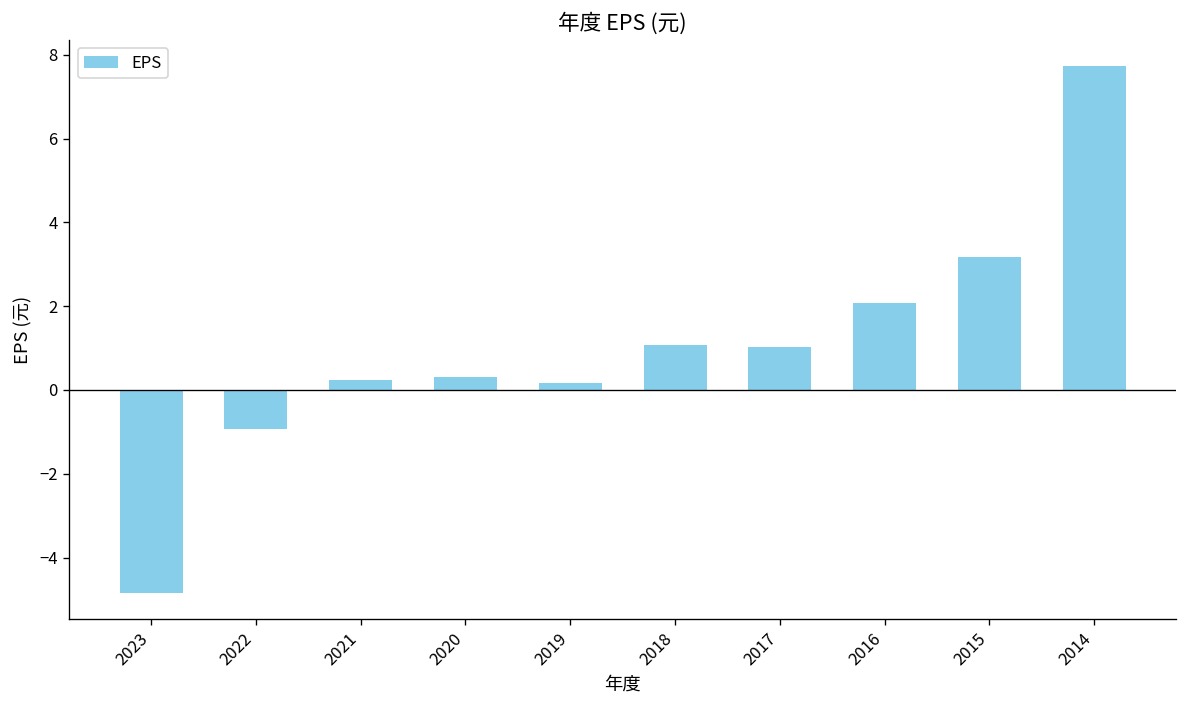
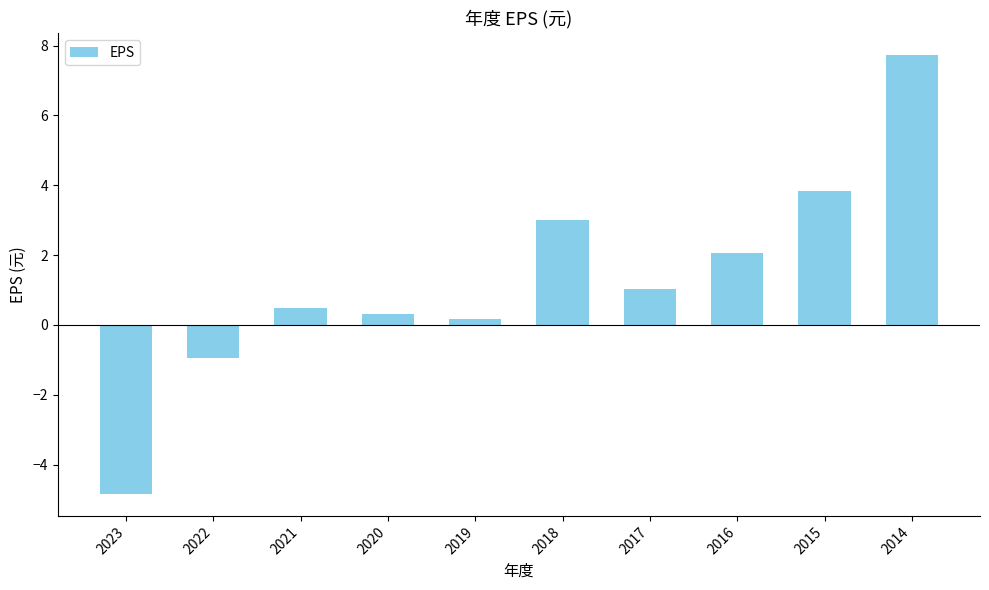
  {
    "2023": -4.8,
    "2022": -0.9,
-   "2021": 0.2,
+   "2021": 0.5,
    "2020": 0.3,
    "2019": 0.2,
-   "2018": 1.1,
+   "2018": 3.0,
    "2017": 1.0,
    "2016": 2.1,
-   "2015": 3.2,
+   "2015": 3.9,
    "2014": 7.7
  }
